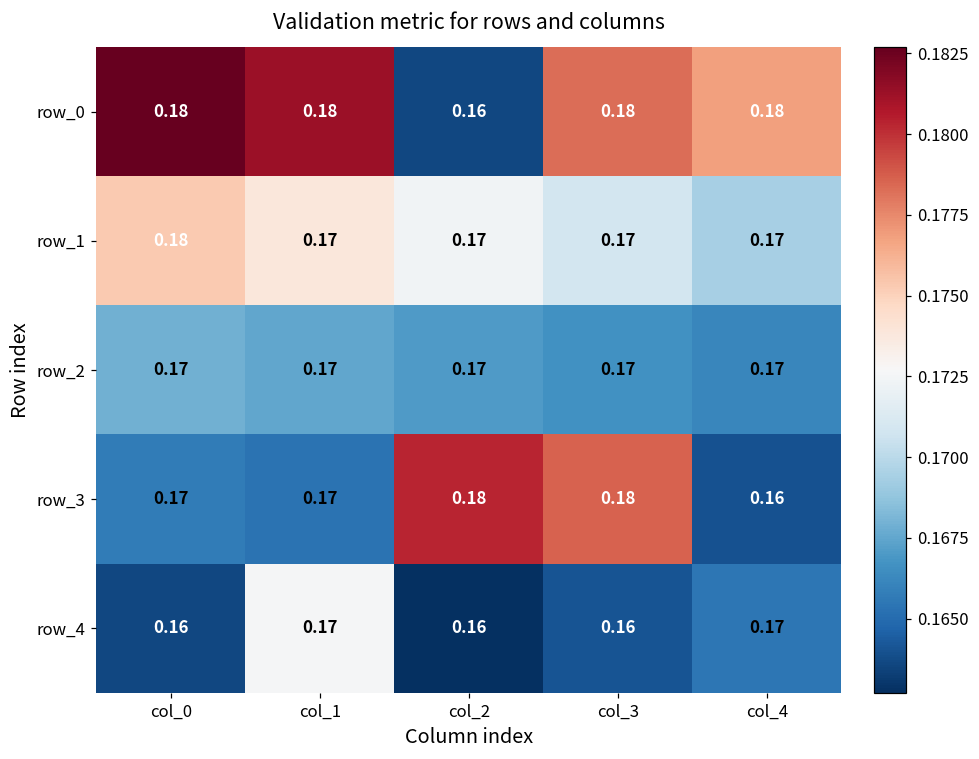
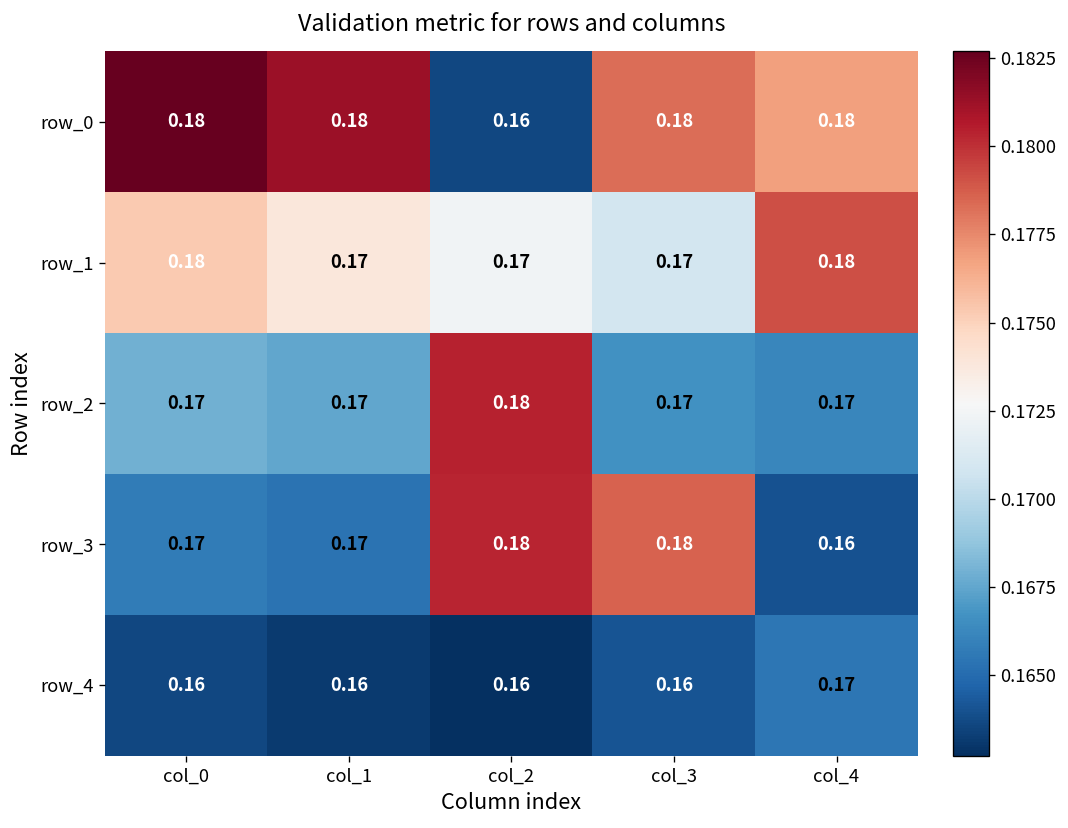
  {
    "row_0": {
      "col_0": 0.18,
      "col_1": 0.18,
      "col_2": 0.16,
      "col_3": 0.18,
      "col_4": 0.18
    },
    "row_1": {
      "col_0": 0.18,
      "col_1": 0.17,
      "col_2": 0.17,
      "col_3": 0.17,
-     "col_4": 0.17
+     "col_4": 0.18
    },
    "row_2": {
      "col_0": 0.17,
      "col_1": 0.17,
-     "col_2": 0.17,
+     "col_2": 0.18,
      "col_3": 0.17,
      "col_4": 0.17
    },
    "row_3": {
      "col_0": 0.17,
      "col_1": 0.17,
      "col_2": 0.18,
      "col_3": 0.18,
      "col_4": 0.16
    },
    "row_4": {
      "col_0": 0.16,
-     "col_1": 0.17,
+     "col_1": 0.16,
      "col_2": 0.16,
      "col_3": 0.16,
      "col_4": 0.17
    }
  }
